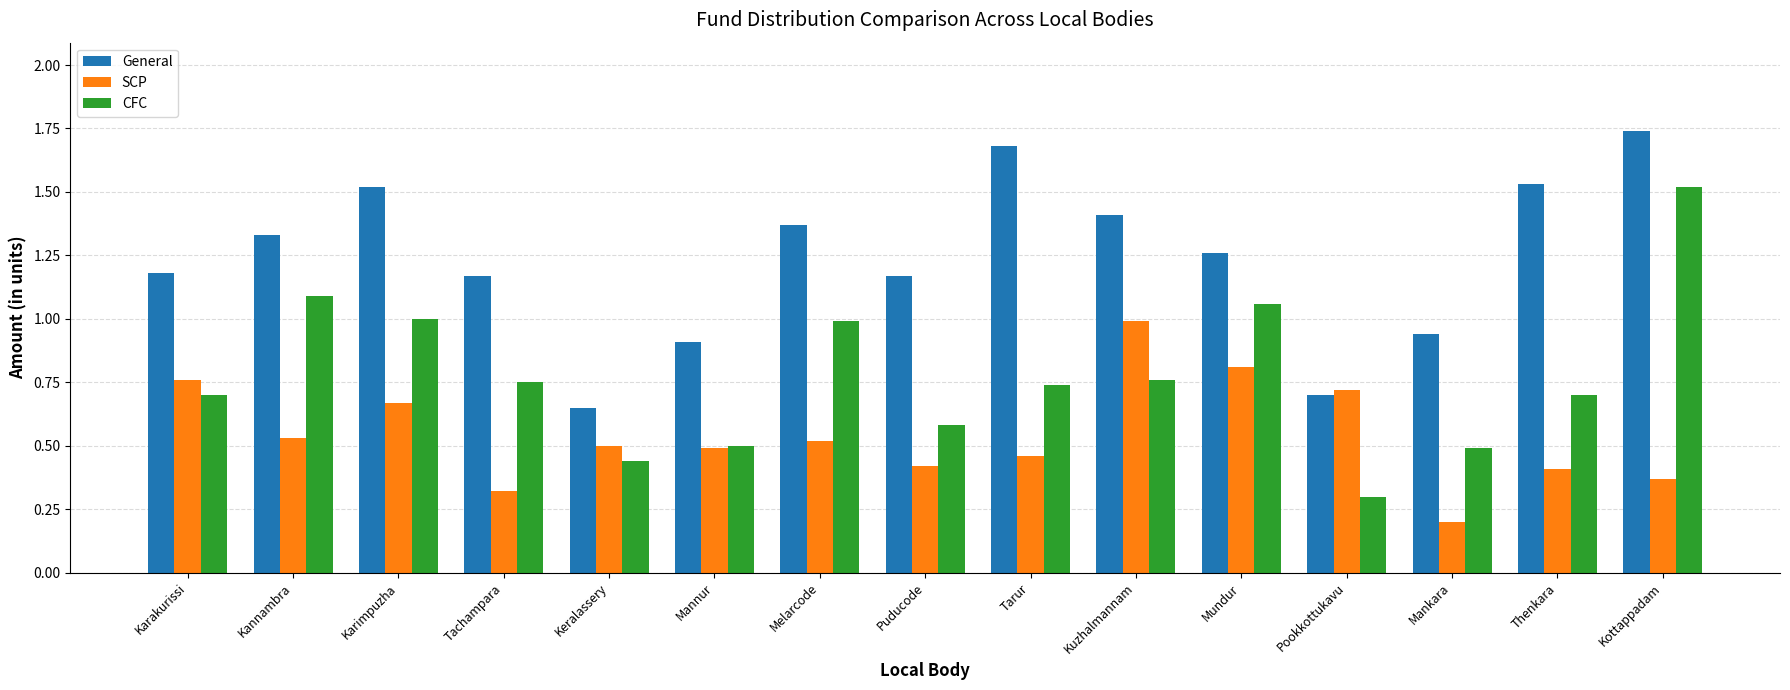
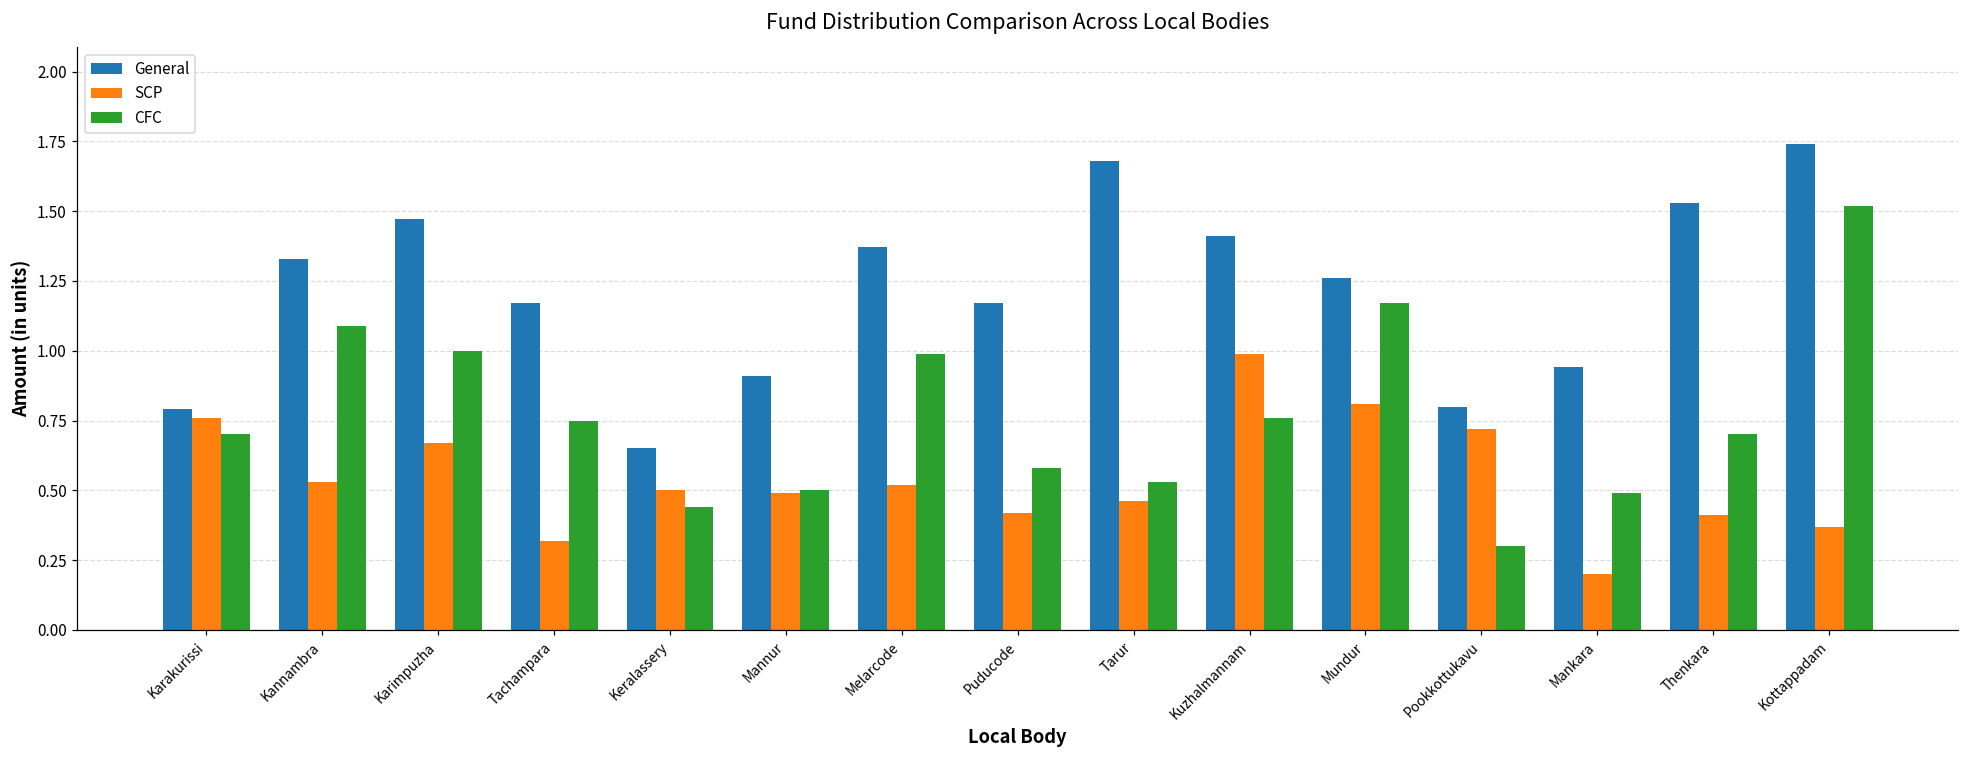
  {
    "General": {
-     "Karakurissi": 1.18,
+     "Karakurissi": 0.79,
      "Kannambra": 1.33,
-     "Karimpuzha": 1.52,
+     "Karimpuzha": 1.47,
      "Tachampara": 1.17,
      "Keralassery": 0.65,
      "Mannur": 0.91,
      "Melarcode": 1.37,
      "Puducode": 1.17,
      "Tarur": 1.68,
      "Kuzhalmannam": 1.41,
      "Mundur": 1.26,
-     "Pookkottukavu": 0.7,
+     "Pookkottukavu": 0.8,
      "Mankara": 0.94,
      "Thenkara": 1.53,
      "Kottappadam": 1.74
    },
    "SCP": {
      "Karakurissi": 0.76,
      "Kannambra": 0.53,
      "Karimpuzha": 0.67,
      "Tachampara": 0.32,
      "Keralassery": 0.50,
      "Mannur": 0.49,
      "Melarcode": 0.52,
      "Puducode": 0.42,
      "Tarur": 0.46,
      "Kuzhalmannam": 0.99,
      "Mundur": 0.81,
      "Pookkottukavu": 0.72,
      "Mankara": 0.20,
      "Thenkara": 0.41,
      "Kottappadam": 0.37
    },
    "CFC": {
      "Karakurissi": 0.70,
      "Kannambra": 1.09,
      "Karimpuzha": 1.00,
      "Tachampara": 0.75,
      "Keralassery": 0.44,
      "Mannur": 0.50,
      "Melarcode": 0.99,
      "Puducode": 0.58,
-     "Tarur": 0.74,
+     "Tarur": 0.53,
      "Kuzhalmannam": 0.76,
-     "Mundur": 1.06,
+     "Mundur": 1.17,
      "Pookkottukavu": 0.30,
      "Mankara": 0.49,
      "Thenkara": 0.70,
      "Kottappadam": 1.52
    }
  }
